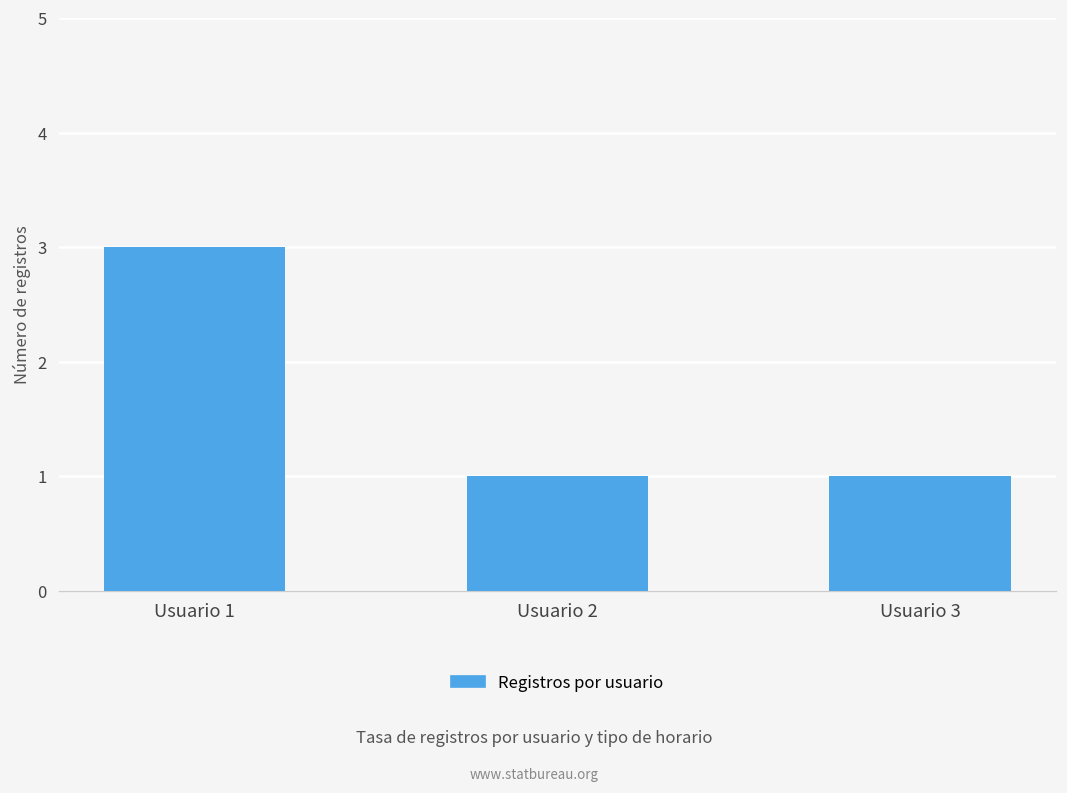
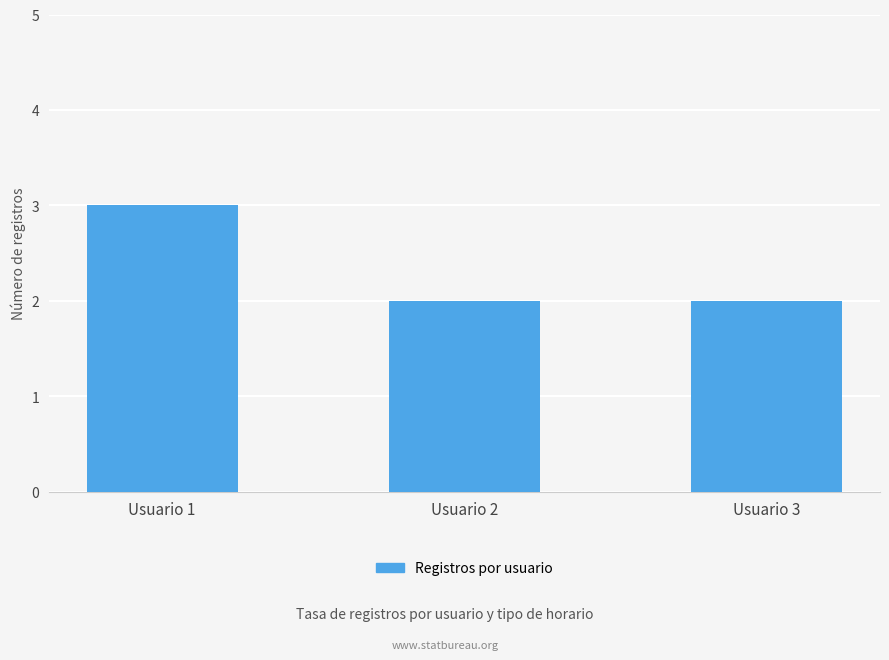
  {
    "Usuario 1": 3,
-   "Usuario 2": 1,
-   "Usuario 3": 1
+   "Usuario 2": 2,
+   "Usuario 3": 2
  }
